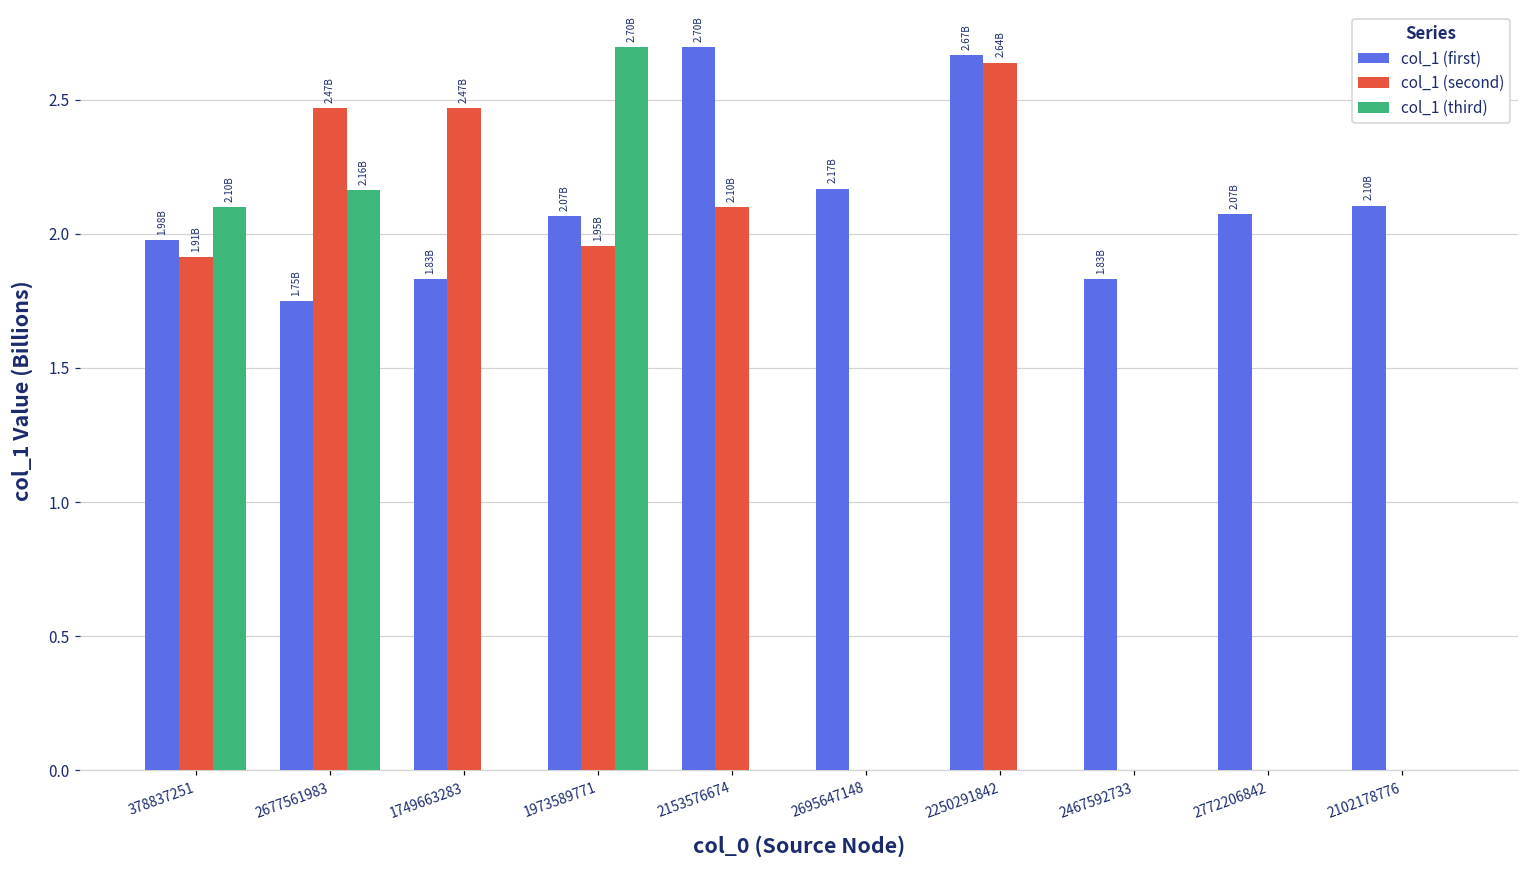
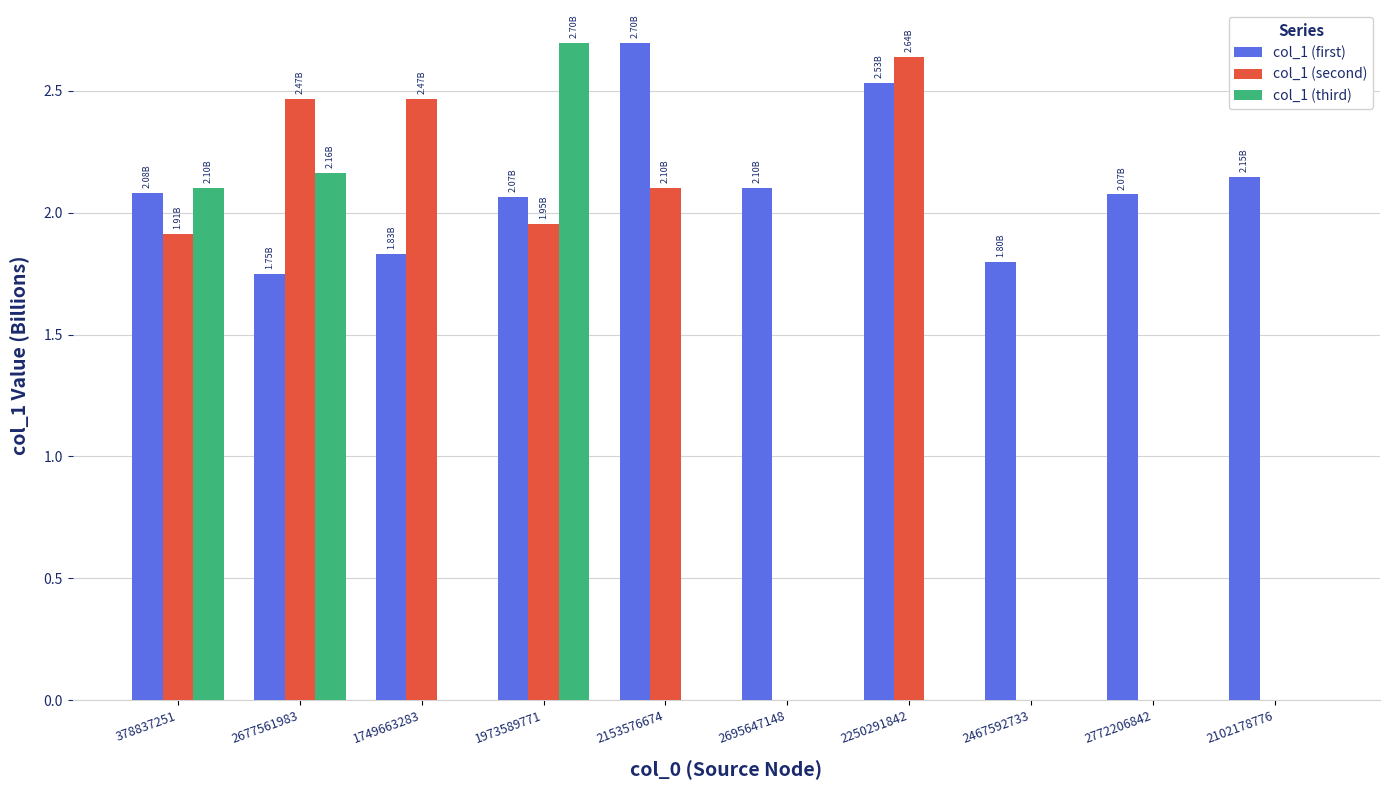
  {
    "col_1 (first)": {
-     "378837251": "1.98B",
+     "378837251": "2.08B",
      "2677561983": "1.75B",
      "1749663283": "1.83B",
      "1973589771": "2.07B",
      "2153576674": "2.70B",
-     "2695647148": "2.17B",
-     "2250291842": "2.67B",
-     "2467592733": "1.83B",
+     "2695647148": "2.10B",
+     "2250291842": "2.53B",
+     "2467592733": "1.80B",
      "2772206842": "2.07B",
-     "2102178776": "2.10B"
+     "2102178776": "2.15B"
    },
    "col_1 (second)": {
      "378837251": "1.91B",
      "2677561983": "2.47B",
      "1749663283": "2.47B",
      "1973589771": "1.95B",
      "2153576674": "2.10B",
      "2250291842": "2.64B"
    },
    "col_1 (third)": {
      "378837251": "2.10B",
      "2677561983": "2.16B",
      "1973589771": "2.70B"
    }
  }
